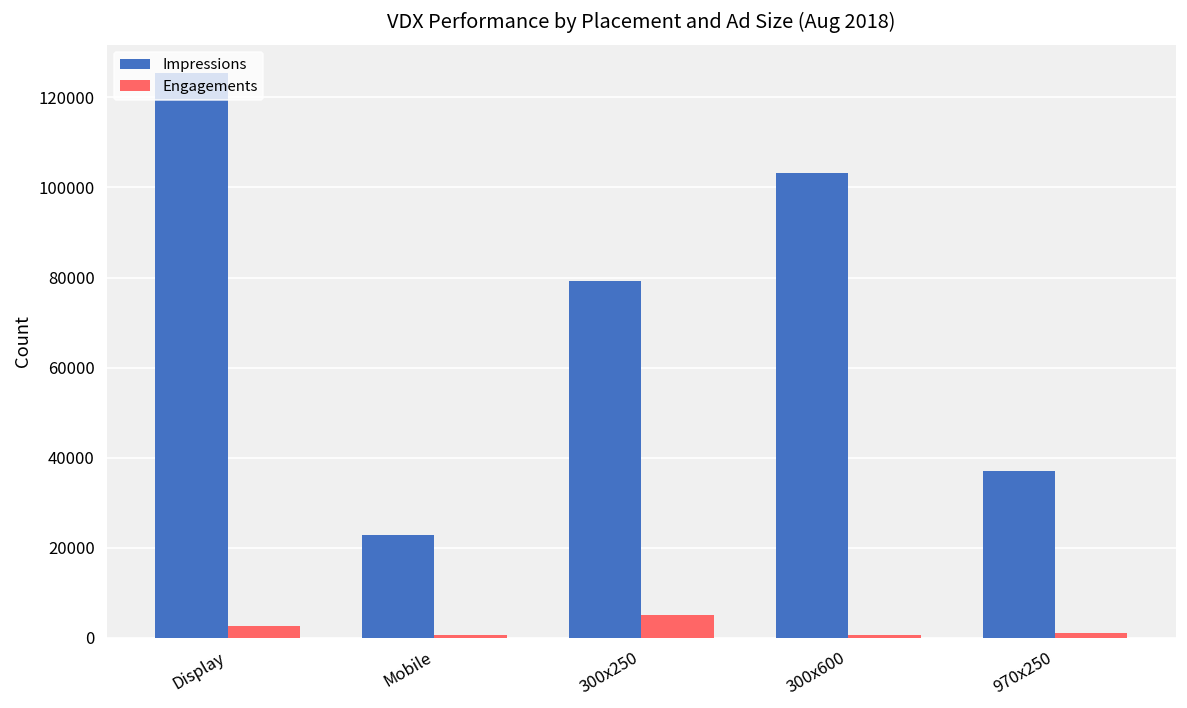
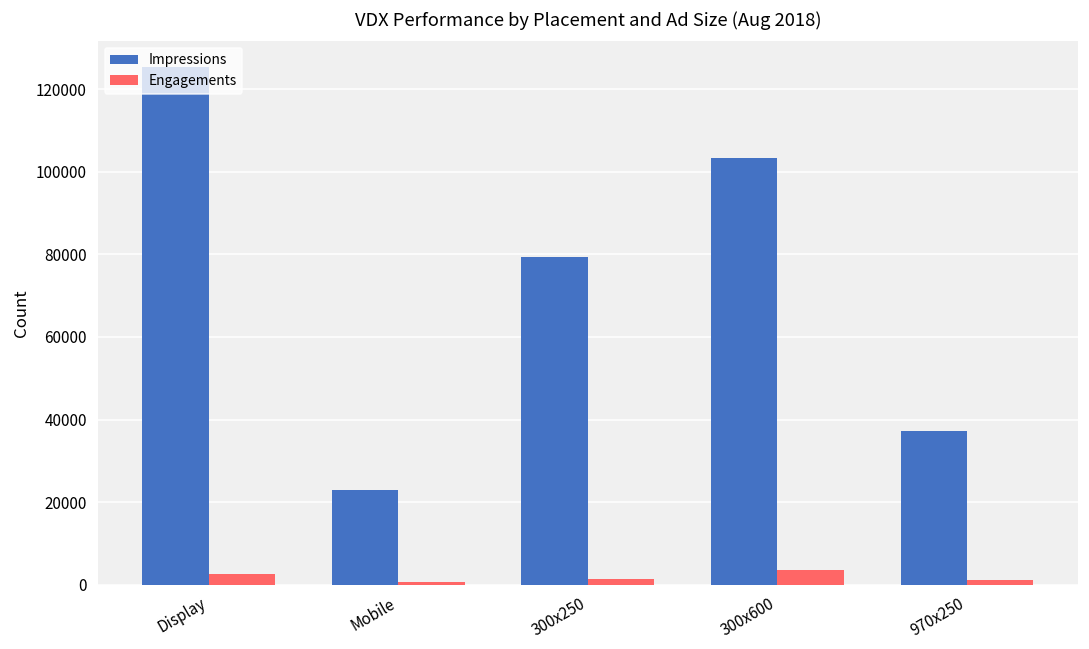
  {
    "Impressions": {
      "Mobile": 23000,
      "300x250": 79000,
      "300x600": 103000,
      "970x250": 37000
    },
    "Engagements": {
      "Display": 3000,
-     "300x250": 5000,
-     "300x600": 1000,
+     "300x250": 1000,
+     "300x600": 4000,
      "970x250": 1000
    }
  }
